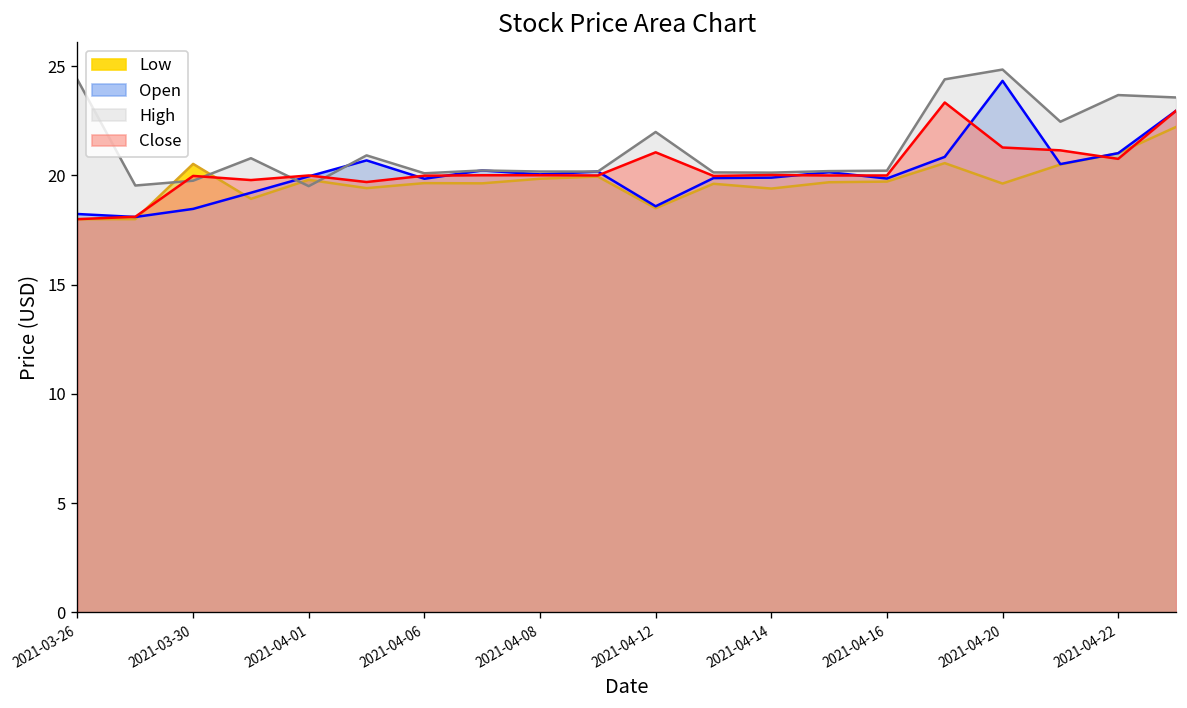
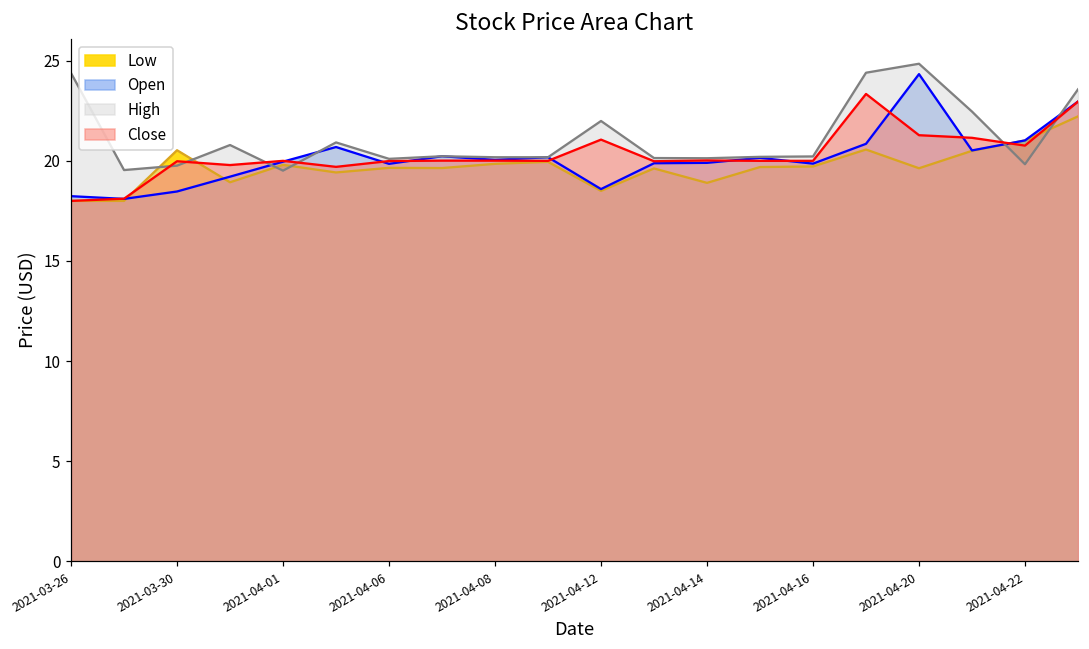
  {
    "Low": {
      "2021-03-30": 20.5,
      "2021-04-01": 19.8,
      "2021-04-06": 19.7,
      "2021-04-08": 19.9,
-     "2021-04-14": 19.4,
+     "2021-04-14": 18.9,
      "2021-04-20": 19.6
    },
    "Open": {
      "2021-03-26": 18.2,
      "2021-03-30": 18.5,
      "2021-04-06": 19.9,
      "2021-04-20": 24.3
    },
    "High": {
      "2021-03-26": 24.4,
      "2021-03-30": 19.8,
      "2021-04-01": 19.5,
      "2021-04-12": 22.0,
      "2021-04-16": 20.2,
      "2021-04-20": 24.8,
-     "2021-04-22": 23.7
+     "2021-04-22": 19.8
    },
    "Close": {
      "2021-03-30": 20.0,
      "2021-04-12": 21.1,
      "2021-04-16": 20.0,
      "2021-04-20": 21.3,
      "2021-04-22": 20.8
    }
  }
